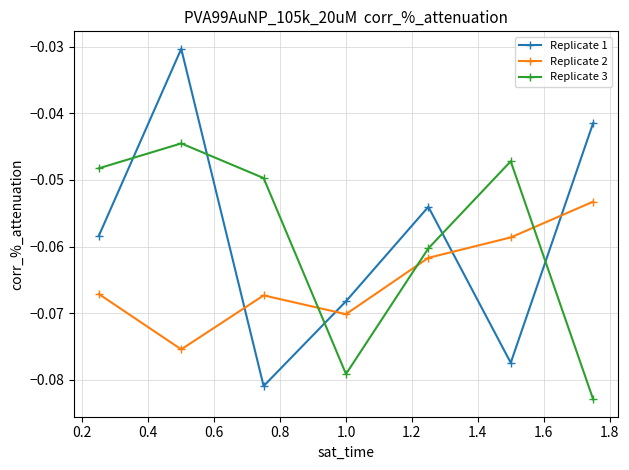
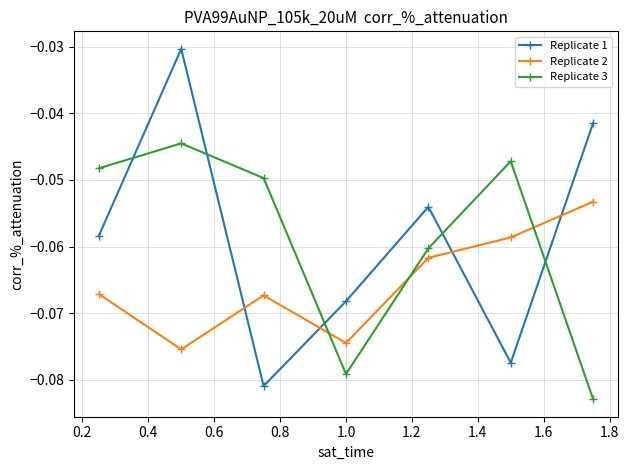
  {
    "Replicate 1": {
      "1.0": -0.068
    },
    "Replicate 2": {
-     "1.0": -0.070
+     "1.0": -0.074
    },
    "Replicate 3": {
      "1.0": -0.079
    }
  }
